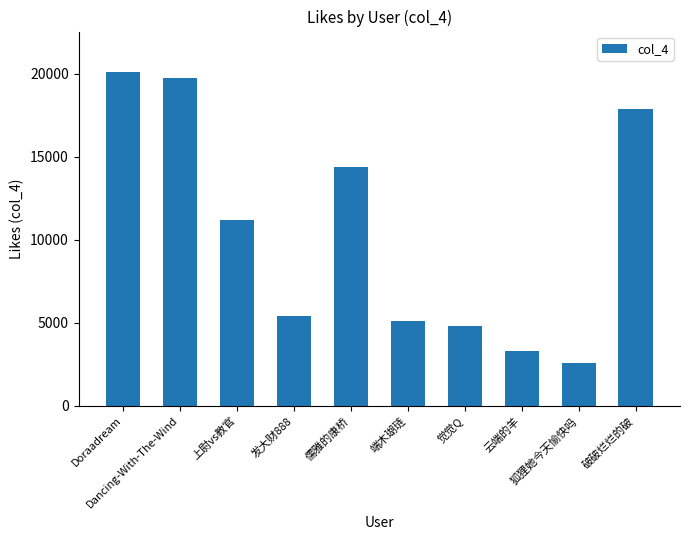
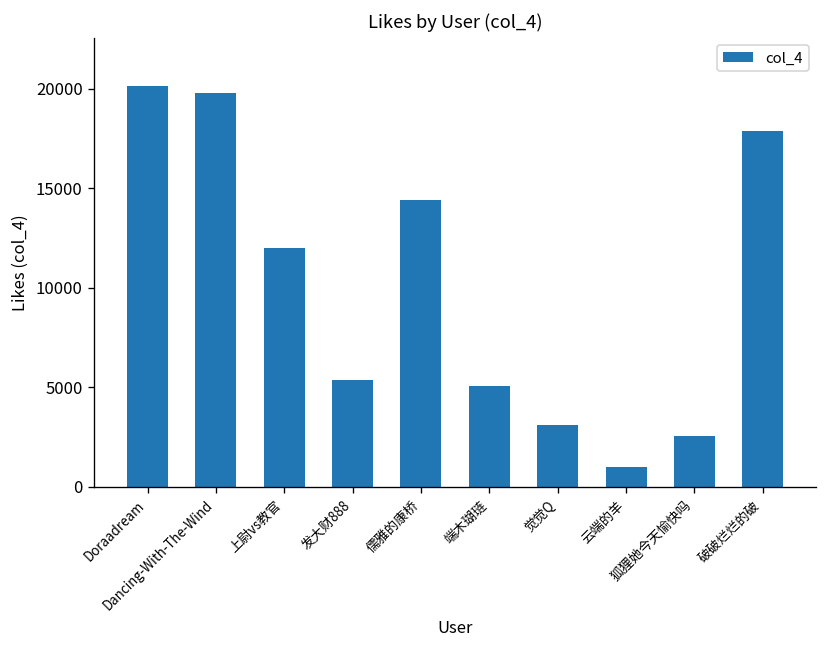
  {
    "Doraadream": 20100,
    "Dancing-With-The-Wind": 19800,
-   "上尉vs教官": 11200,
+   "上尉vs教官": 12000,
    "发大财888": 5400,
    "儒雅的康桥": 14400,
    "端木瑚琏": 5100,
-   "觉觉Q": 4800,
-   "云端的羊": 3300,
+   "觉觉Q": 3100,
+   "云端的羊": 1000,
    "狐狸她今天愉快吗": 2600,
    "破破烂烂的破": 17900
  }
